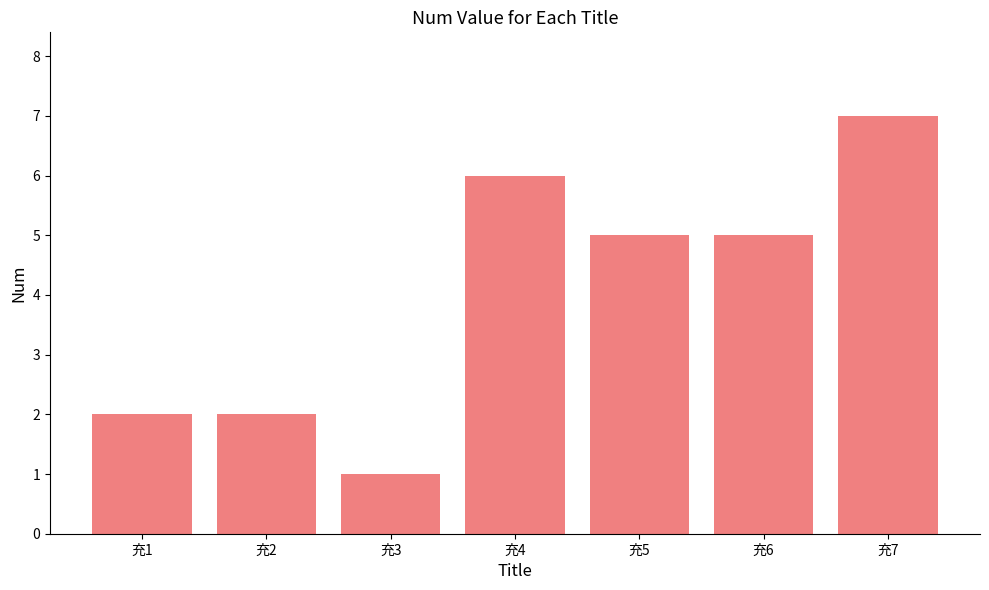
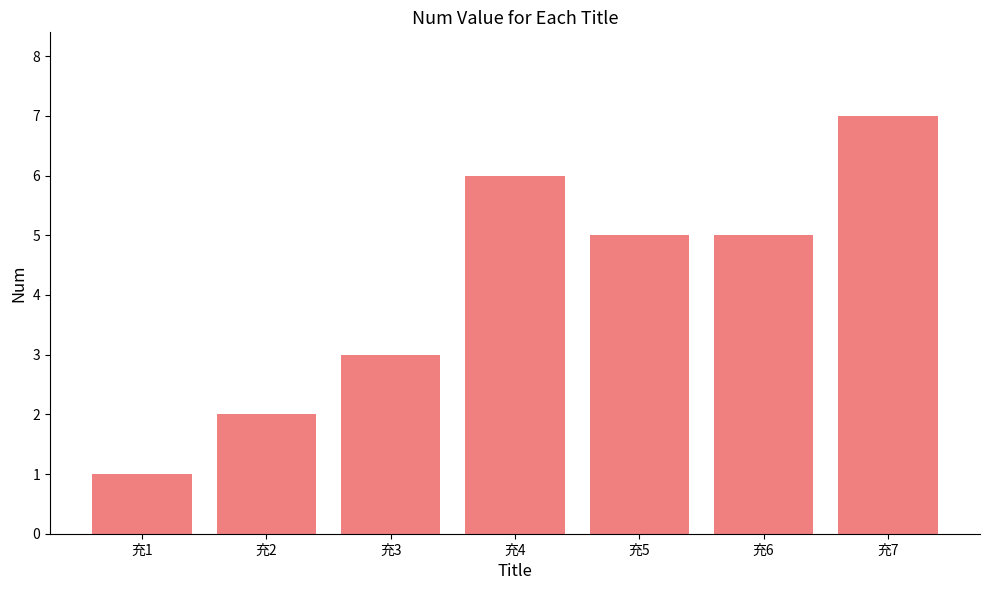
  {
-   "充1": 2,
+   "充1": 1,
    "充2": 2,
-   "充3": 1,
+   "充3": 3,
    "充4": 6,
    "充5": 5,
    "充6": 5,
    "充7": 7
  }
